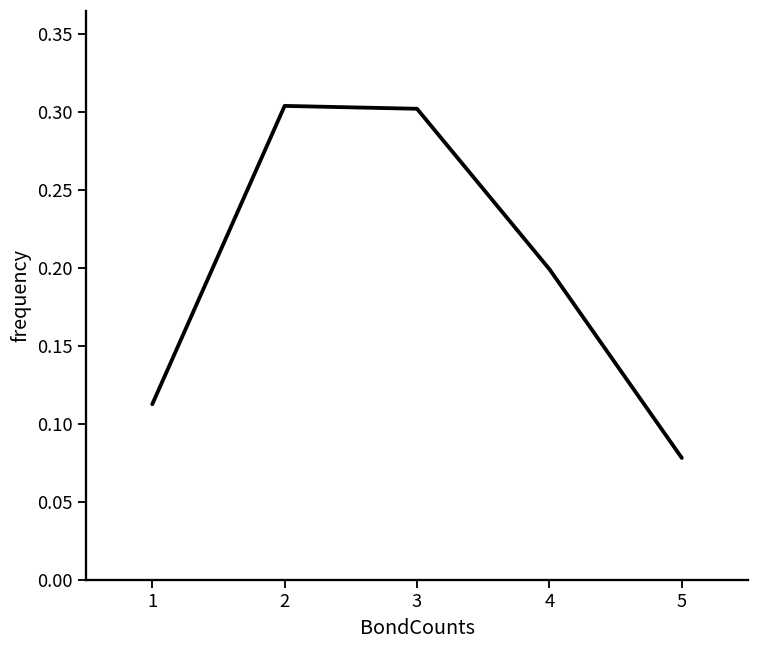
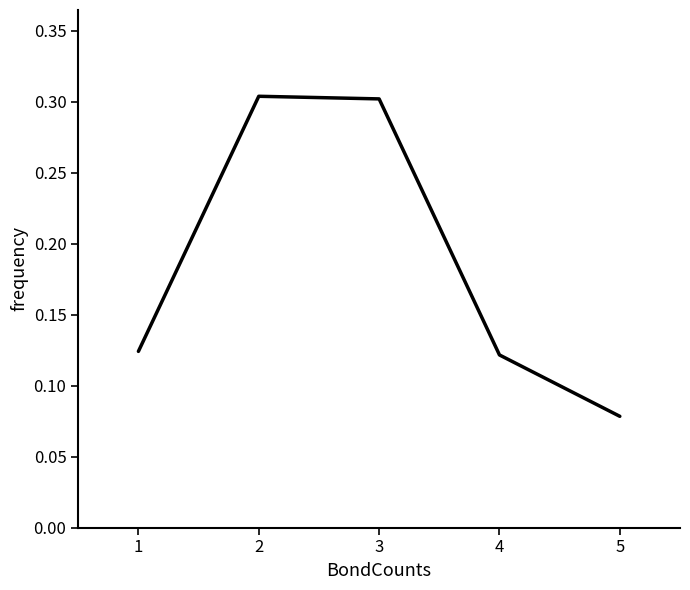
  {
-   "1": 0.113,
+   "1": 0.124,
    "2": 0.304,
    "3": 0.302,
-   "4": 0.199,
+   "4": 0.122,
    "5": 0.078
  }
